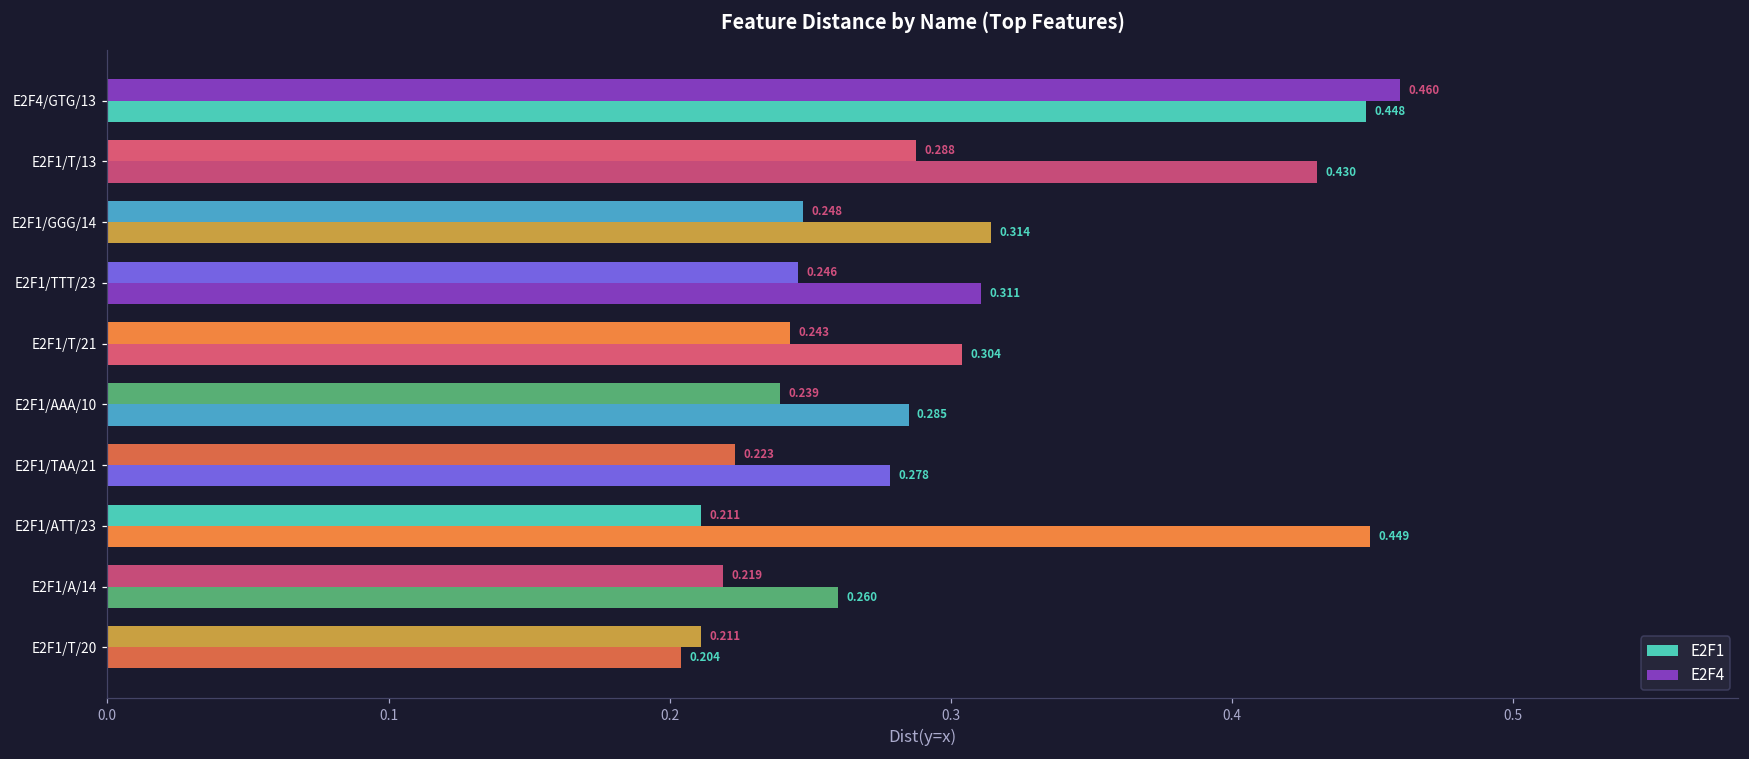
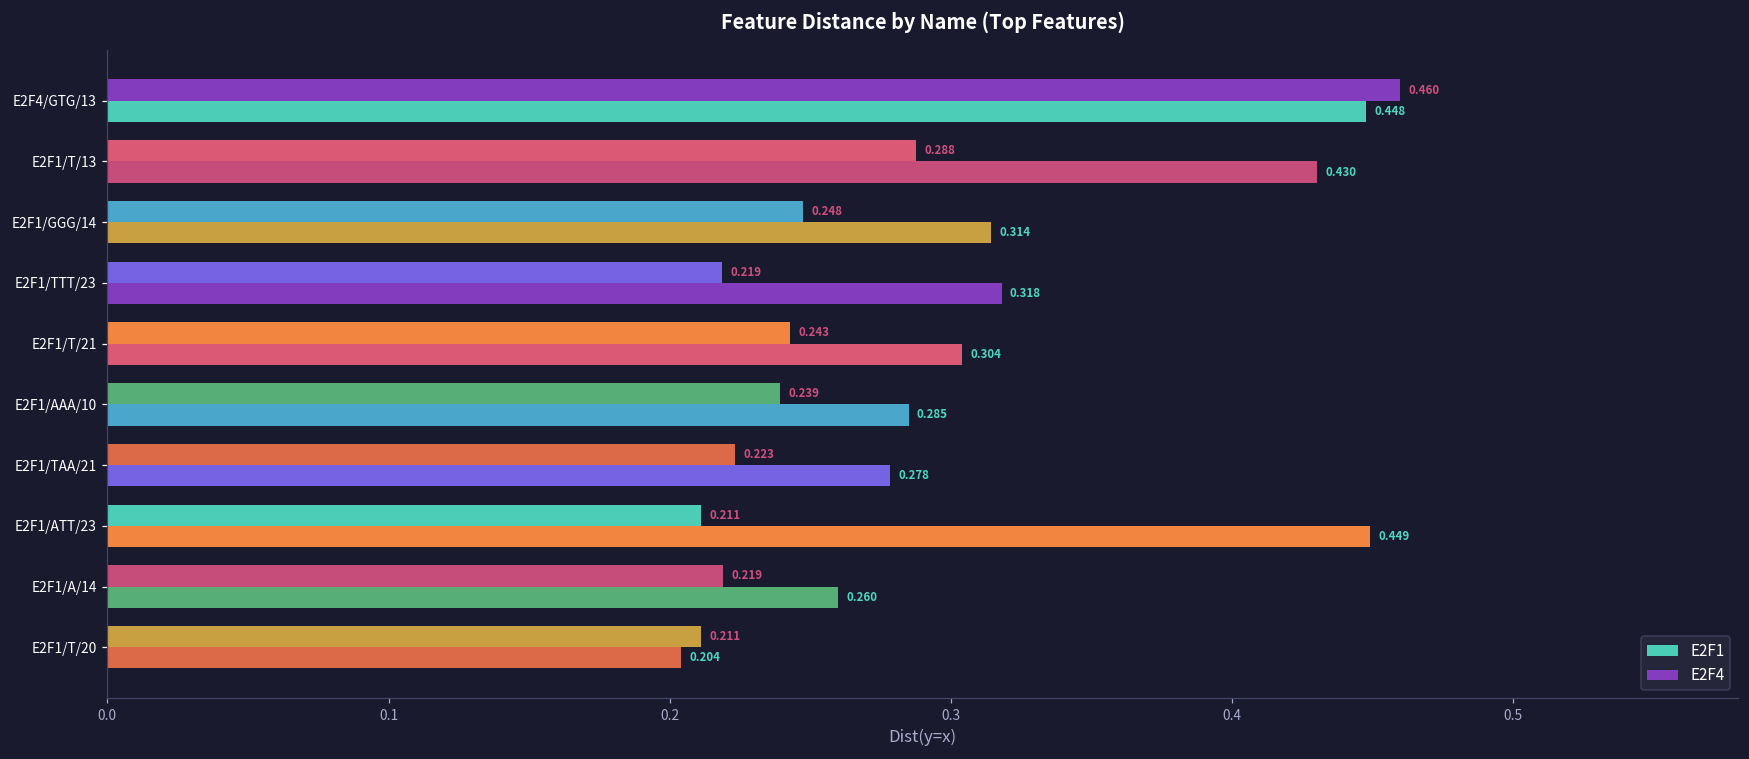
  {
    "E2F1": {
      "E2F4/GTG/13": 0.448,
      "E2F1/T/13": 0.430,
      "E2F1/GGG/14": 0.314,
-     "E2F1/TTT/23": 0.311,
+     "E2F1/TTT/23": 0.318,
      "E2F1/T/21": 0.304,
      "E2F1/AAA/10": 0.285,
      "E2F1/TAA/21": 0.278,
      "E2F1/ATT/23": 0.449,
      "E2F1/A/14": 0.260,
      "E2F1/T/20": 0.204
    },
    "E2F4": {
      "E2F4/GTG/13": 0.460,
      "E2F1/T/13": 0.288,
      "E2F1/GGG/14": 0.248,
-     "E2F1/TTT/23": 0.246,
+     "E2F1/TTT/23": 0.219,
      "E2F1/T/21": 0.243,
      "E2F1/AAA/10": 0.239,
      "E2F1/TAA/21": 0.223,
      "E2F1/ATT/23": 0.211,
      "E2F1/A/14": 0.219,
      "E2F1/T/20": 0.211
    }
  }
